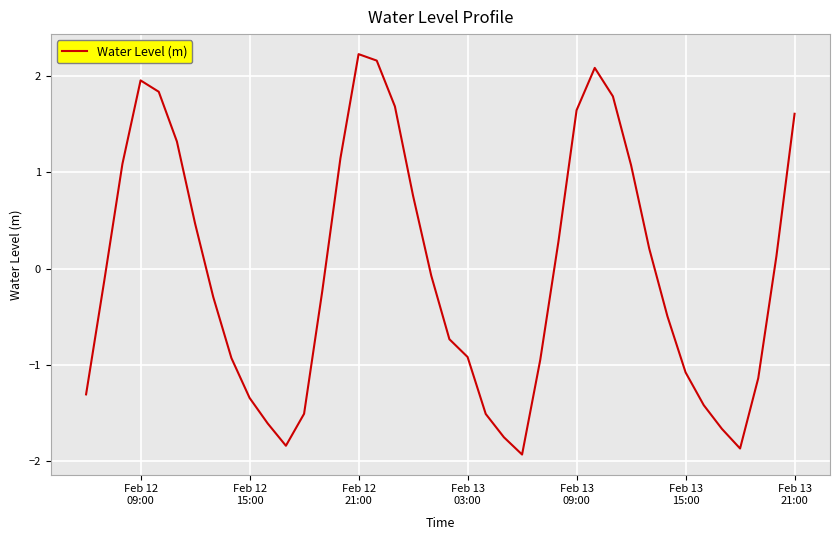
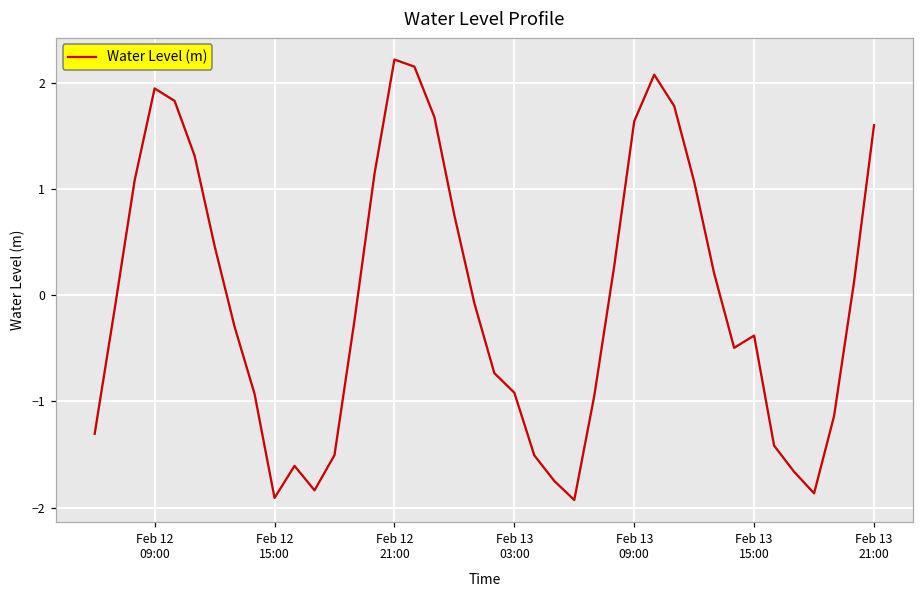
  {
    "Feb 12 09:00": 2.0,
-   "Feb 12 15:00": -1.3,
+   "Feb 12 15:00": -1.9,
    "Feb 12 21:00": 2.2,
    "Feb 13 03:00": -0.9,
    "Feb 13 09:00": 1.6,
-   "Feb 13 15:00": -1.1,
+   "Feb 13 15:00": -0.4,
    "Feb 13 21:00": 1.6
  }
